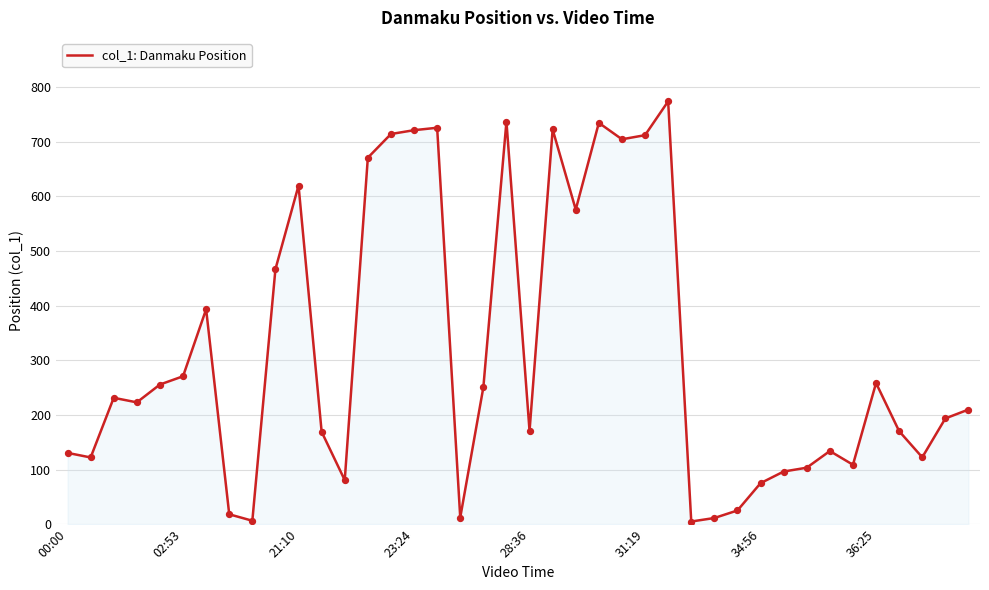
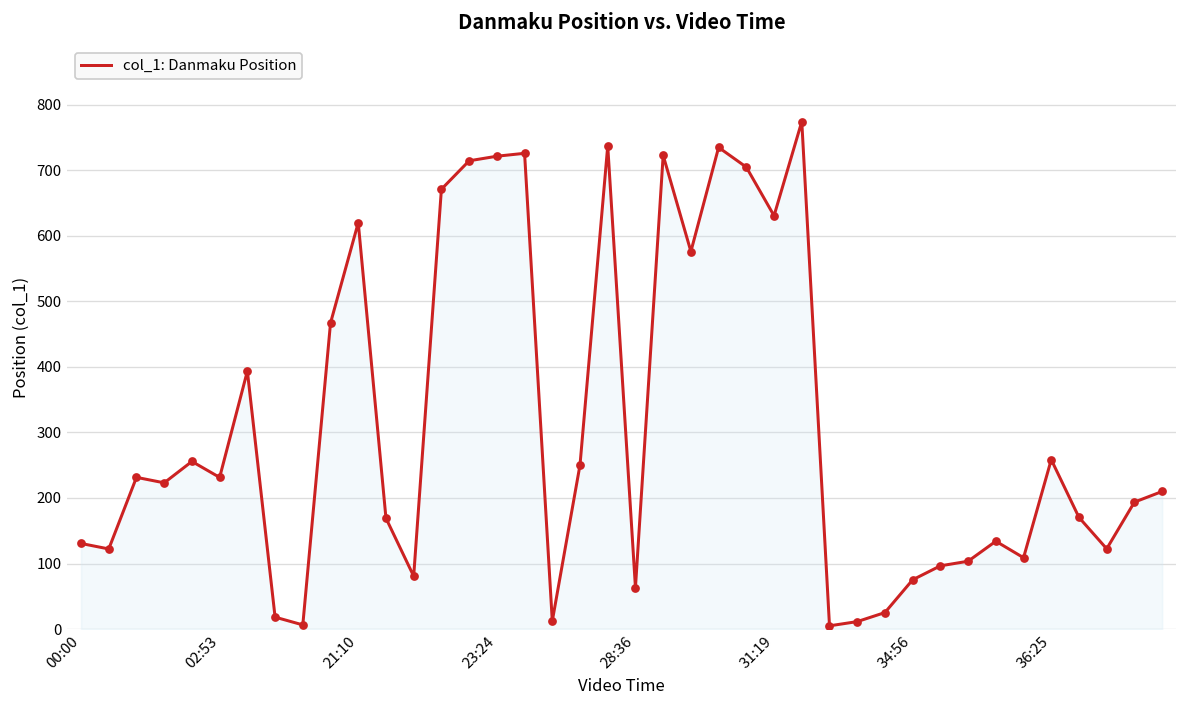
  {
    "00:00": 130,
-   "02:53": 270,
+   "02:53": 230,
    "21:10": 620,
    "23:24": 720,
-   "28:36": 170,
-   "31:19": 710,
+   "28:36": 60,
+   "31:19": 630,
    "34:56": 80,
    "36:25": 260
  }
